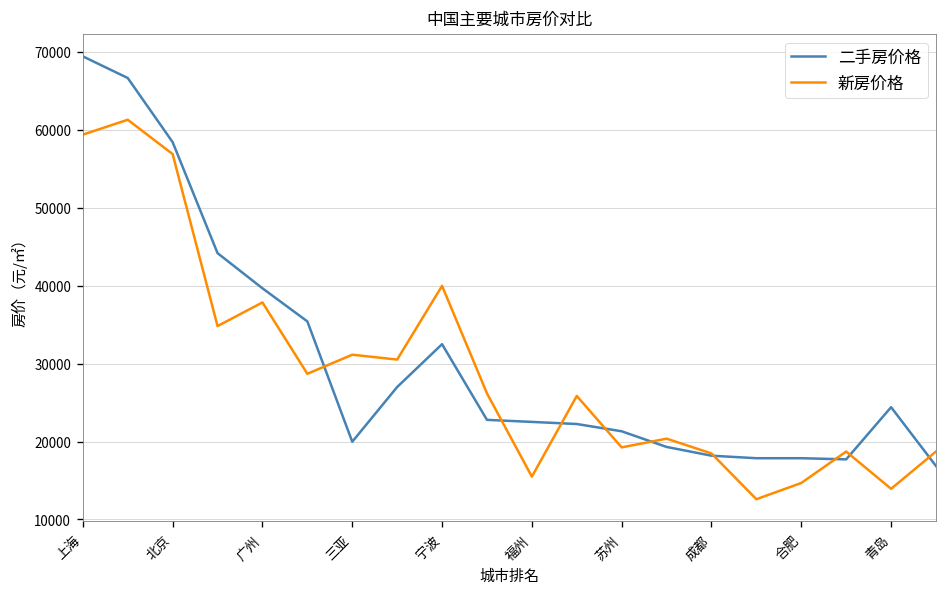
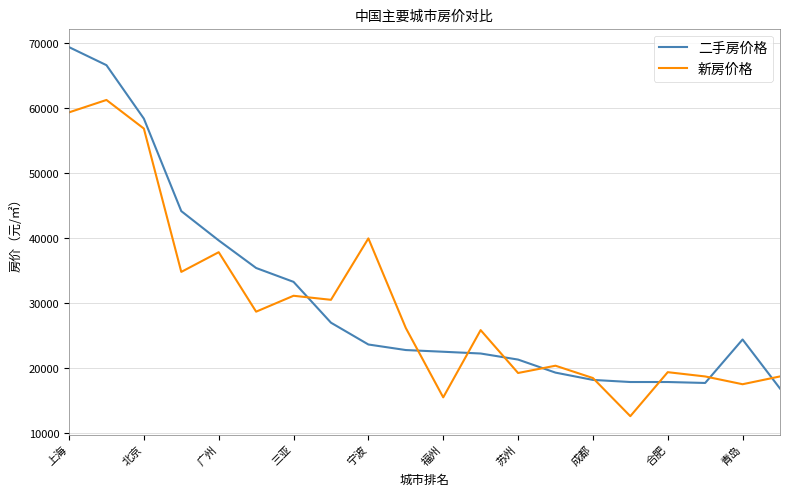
  {
    "二手房价格": {
      "上海": 69000,
      "北京": 58000,
      "广州": 40000,
-     "三亚": 20000,
-     "宁波": 32000,
+     "三亚": 33000,
+     "宁波": 24000,
      "福州": 23000,
      "苏州": 21000,
      "合肥": 18000,
      "青岛": 24000
    },
    "新房价格": {
      "上海": 59000,
      "北京": 57000,
      "广州": 38000,
      "三亚": 31000,
      "宁波": 40000,
      "福州": 15000,
      "苏州": 19000,
-     "合肥": 15000,
-     "青岛": 14000
+     "合肥": 19000,
+     "青岛": 18000
    }
  }
